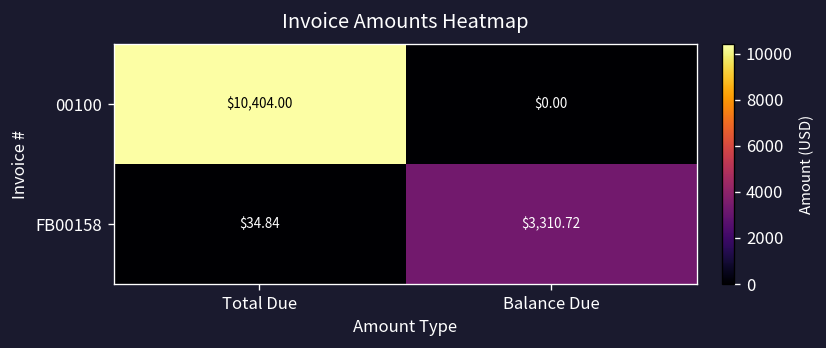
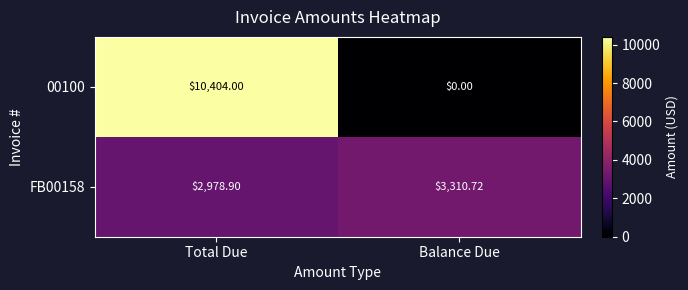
  {
    "00100": {
      "Total Due": "$10,404.00",
      "Balance Due": "$0.00"
    },
    "FB00158": {
-     "Total Due": "$34.84",
+     "Total Due": "$2,978.90",
      "Balance Due": "$3,310.72"
    }
  }
